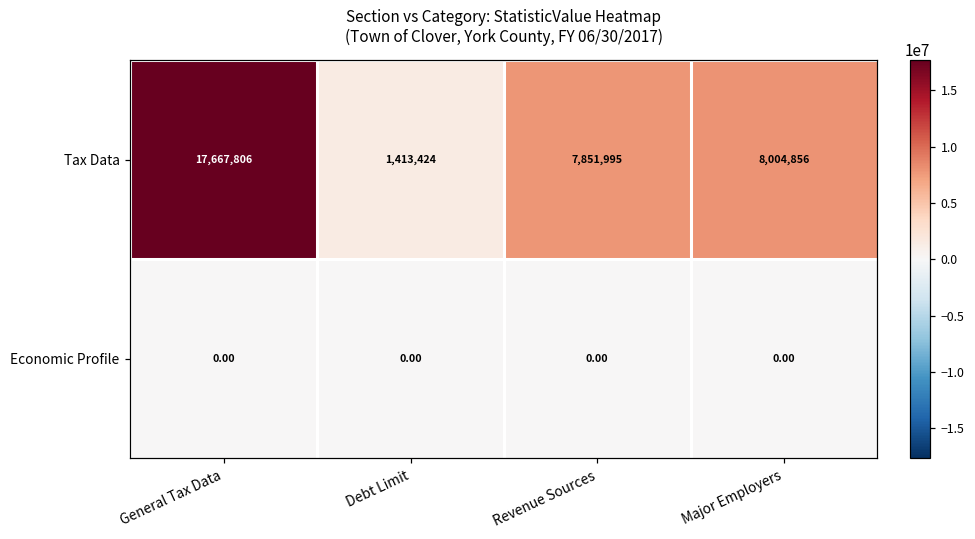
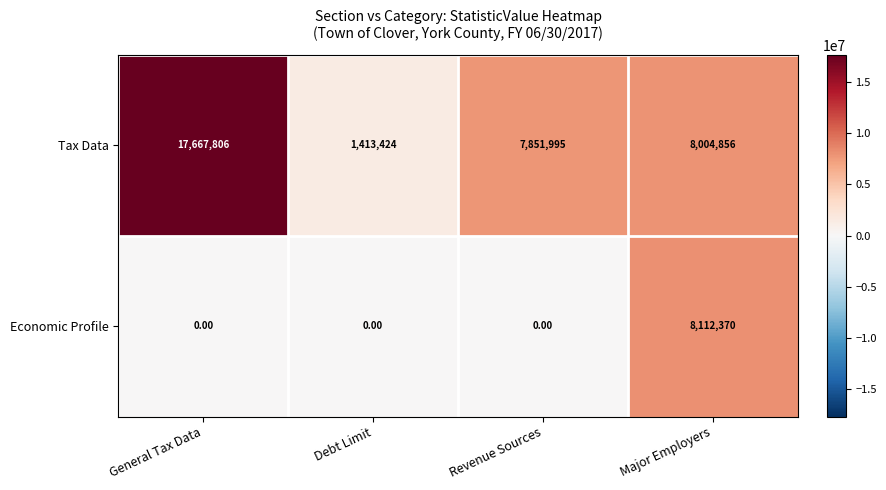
  {
    "Tax Data": {
      "General Tax Data": "17,667,806",
      "Debt Limit": "1,413,424",
      "Revenue Sources": "7,851,995",
      "Major Employers": "8,004,856"
    },
    "Economic Profile": {
      "General Tax Data": "0.00",
      "Debt Limit": "0.00",
      "Revenue Sources": "0.00",
-     "Major Employers": "0.00"
+     "Major Employers": "8,112,370"
    }
  }
